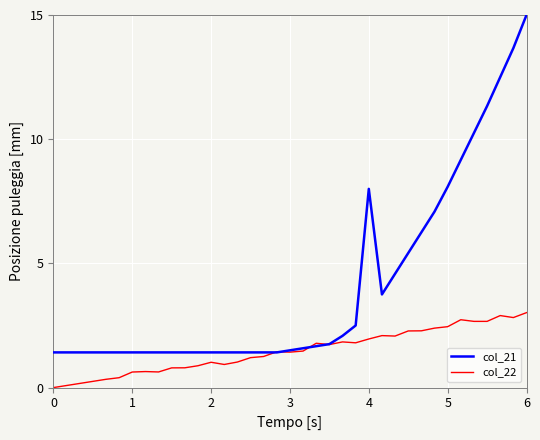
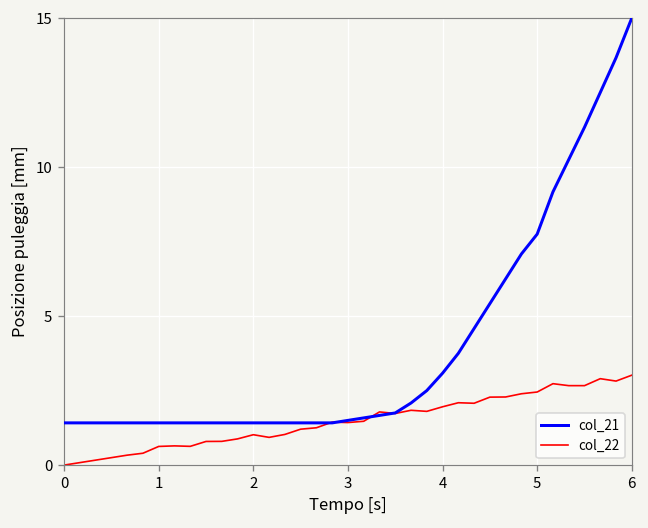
  {
    "col_21": {
      "0": 1.4,
      "1": 1.4,
      "2": 1.4,
-     "4": 8.0,
-     "5": 8.1,
+     "4": 3.1,
+     "5": 7.8,
      "6": 15.0
    },
    "col_22": {
      "0": 0.0,
      "1": 0.6,
      "2": 1.0,
      "4": 2.0,
      "5": 2.5,
      "6": 3.0
    }
  }
